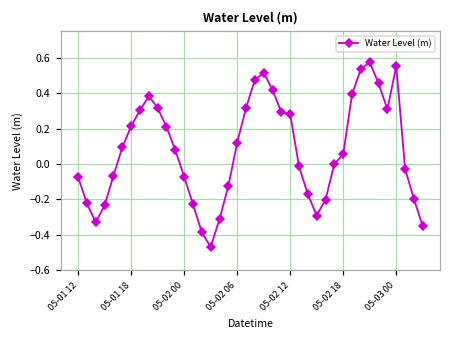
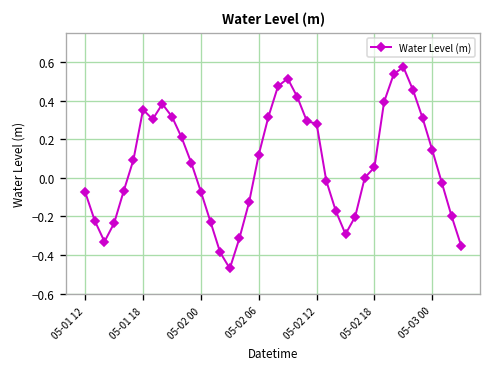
  {
    "05-01 12": -0.07,
-   "05-01 18": 0.21,
+   "05-01 18": 0.35,
    "05-02 00": -0.07,
    "05-02 06": 0.12,
    "05-02 12": 0.28,
    "05-02 18": 0.05,
-   "05-03 00": 0.55
+   "05-03 00": 0.14
  }
